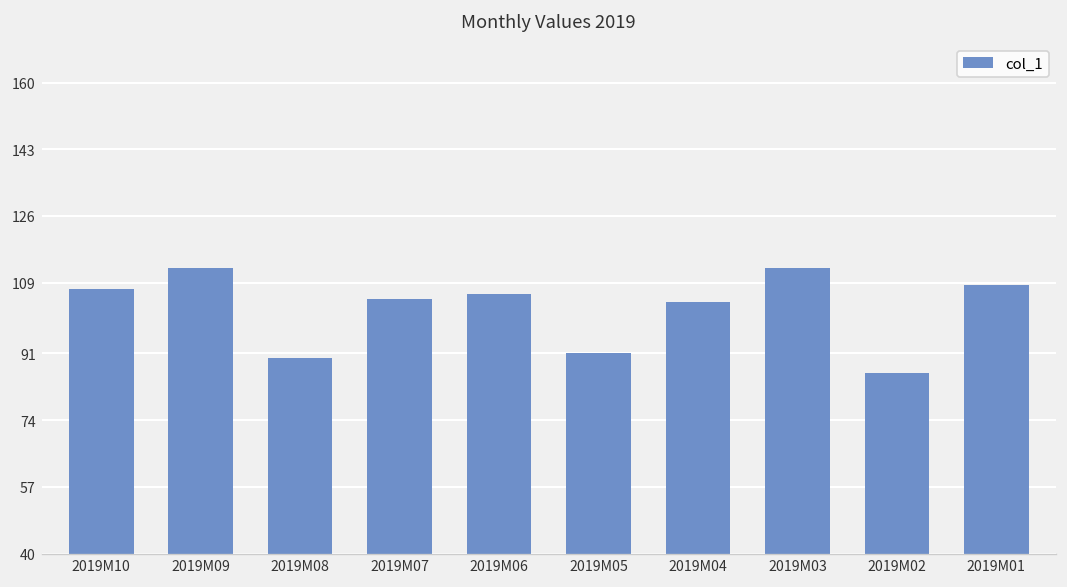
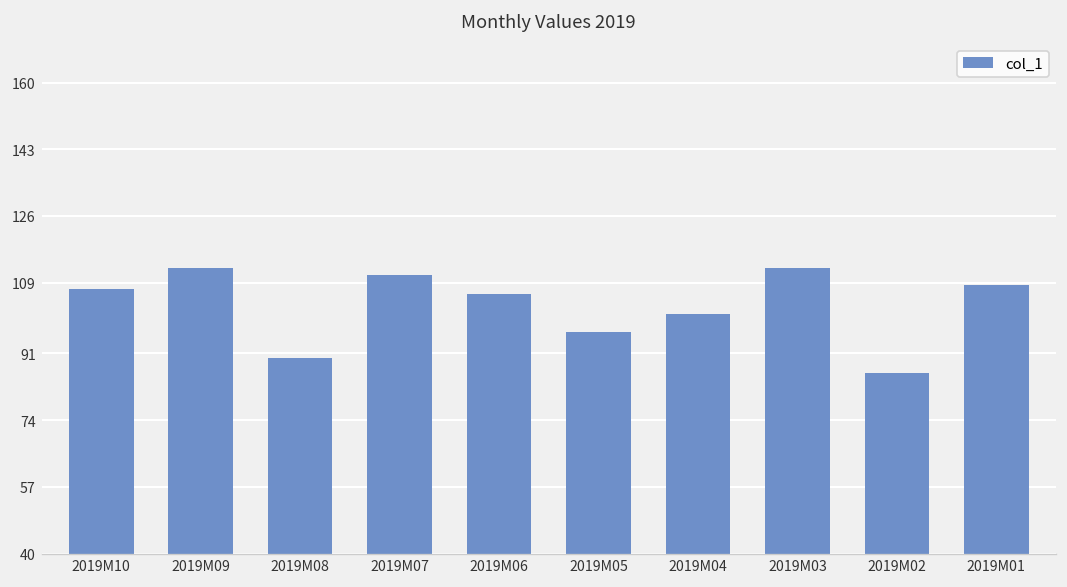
  {
    "2019M10": 107,
    "2019M09": 113,
    "2019M08": 90,
-   "2019M07": 105,
+   "2019M07": 111,
    "2019M06": 106,
-   "2019M05": 91,
-   "2019M04": 104,
+   "2019M05": 97,
+   "2019M04": 101,
    "2019M03": 113,
    "2019M02": 86,
    "2019M01": 108
  }
